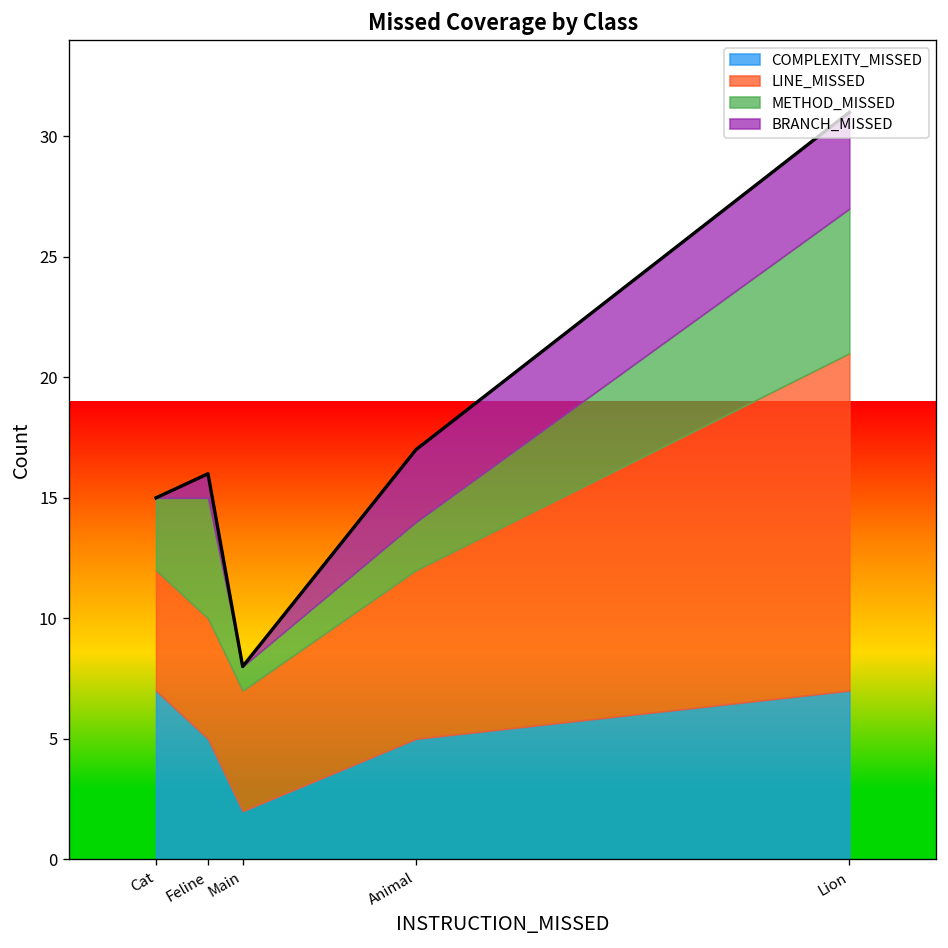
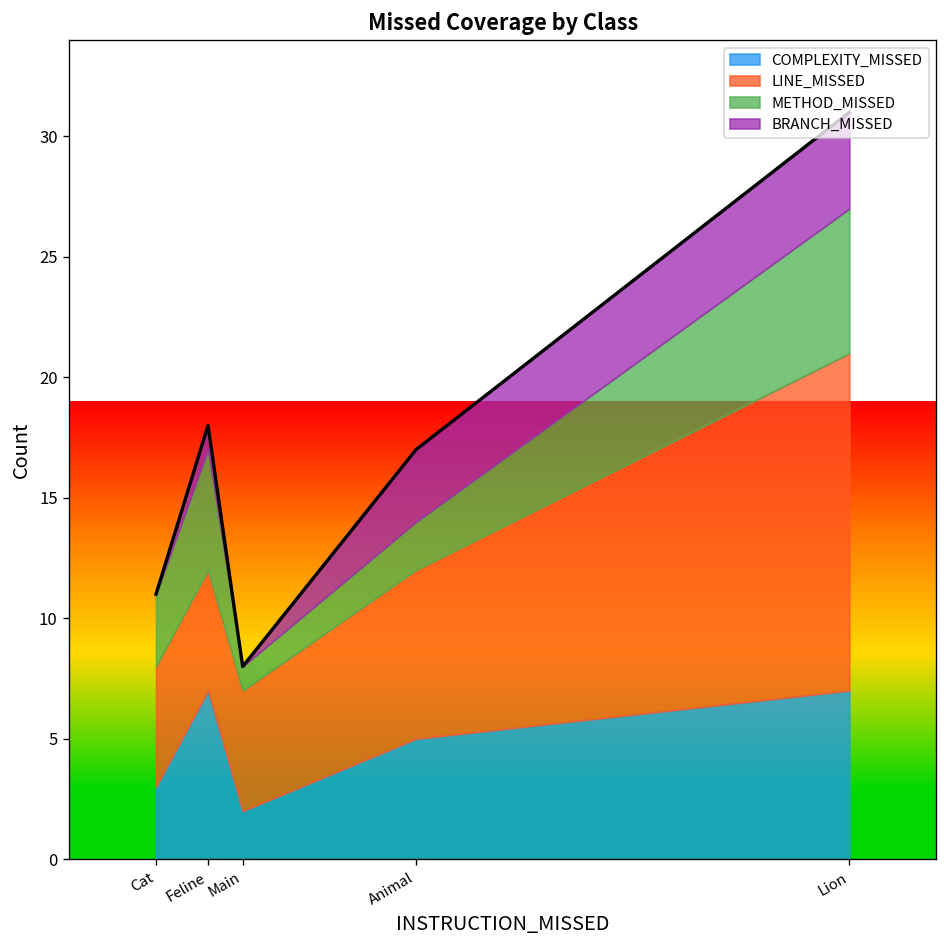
  {
    "COMPLEXITY_MISSED": {
-     "Cat": 7,
-     "Feline": 5,
+     "Cat": 3,
+     "Feline": 7,
      "Main": 2,
      "Animal": 5,
      "Lion": 7
    },
    "LINE_MISSED": {
      "Cat": 5,
      "Feline": 5,
      "Main": 5,
      "Animal": 7,
      "Lion": 14
    },
    "METHOD_MISSED": {
      "Feline": 5,
      "Animal": 2,
      "Lion": 6
    },
    "BRANCH_MISSED": {
      "Feline": 1,
      "Animal": 3
    }
  }
